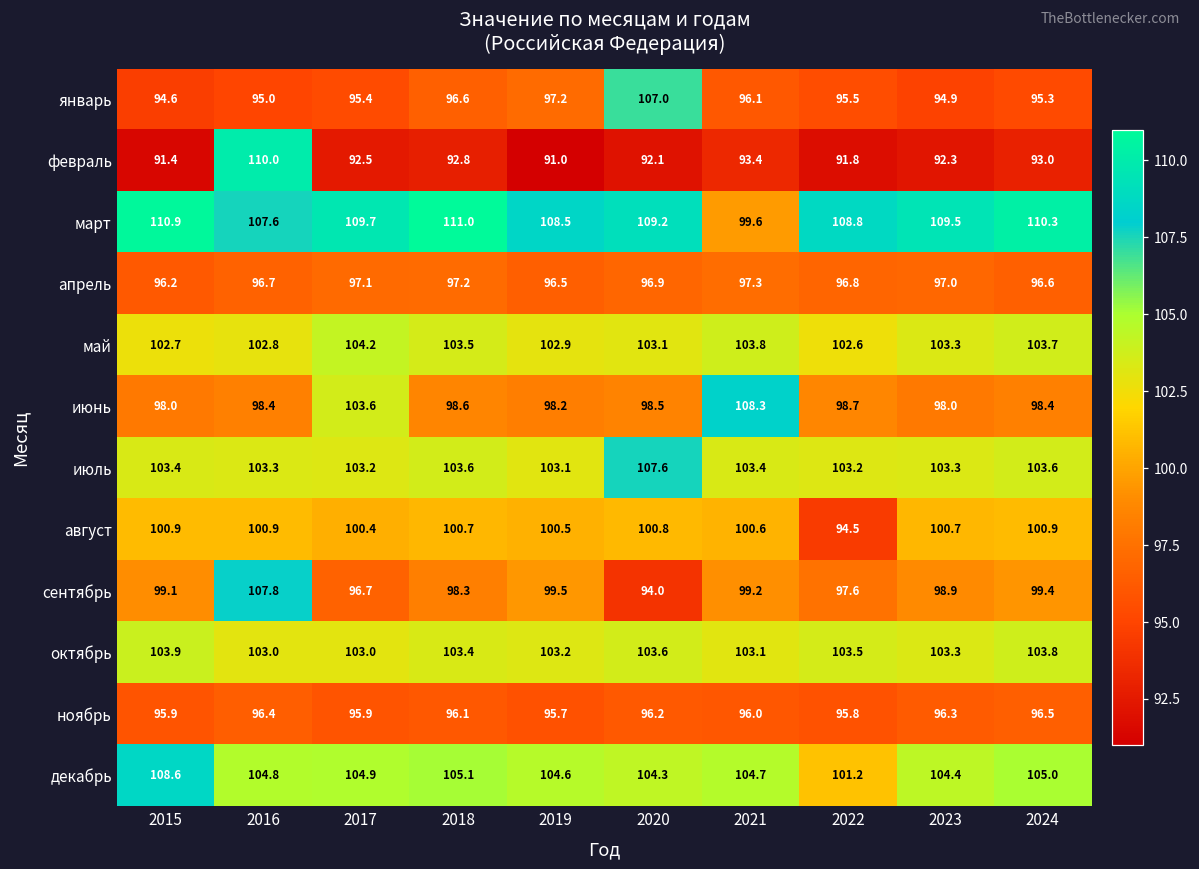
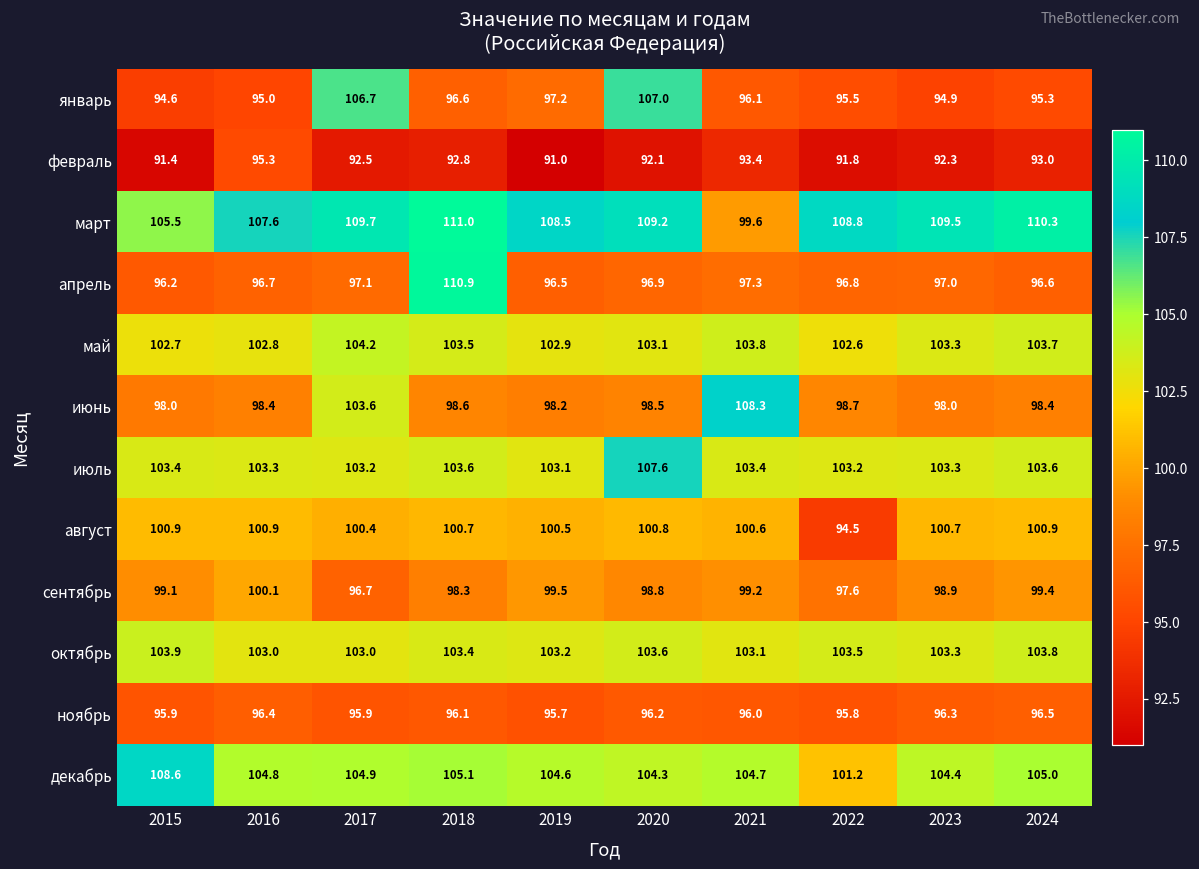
  {
    "январь": {
      "2015": 94.6,
      "2016": 95.0,
-     "2017": 95.4,
+     "2017": 106.7,
      "2018": 96.6,
      "2019": 97.2,
      "2020": 107.0,
      "2021": 96.1,
      "2022": 95.5,
      "2023": 94.9,
      "2024": 95.3
    },
    "февраль": {
      "2015": 91.4,
-     "2016": 110.0,
+     "2016": 95.3,
      "2017": 92.5,
      "2018": 92.8,
      "2019": 91.0,
      "2020": 92.1,
      "2021": 93.4,
      "2022": 91.8,
      "2023": 92.3,
      "2024": 93.0
    },
    "март": {
-     "2015": 110.9,
+     "2015": 105.5,
      "2016": 107.6,
      "2017": 109.7,
      "2018": 111.0,
      "2019": 108.5,
      "2020": 109.2,
      "2021": 99.6,
      "2022": 108.8,
      "2023": 109.5,
      "2024": 110.3
    },
    "апрель": {
      "2015": 96.2,
      "2016": 96.7,
      "2017": 97.1,
-     "2018": 97.2,
+     "2018": 110.9,
      "2019": 96.5,
      "2020": 96.9,
      "2021": 97.3,
      "2022": 96.8,
      "2023": 97.0,
      "2024": 96.6
    },
    "май": {
      "2015": 102.7,
      "2016": 102.8,
      "2017": 104.2,
      "2018": 103.5,
      "2019": 102.9,
      "2020": 103.1,
      "2021": 103.8,
      "2022": 102.6,
      "2023": 103.3,
      "2024": 103.7
    },
    "июнь": {
      "2015": 98.0,
      "2016": 98.4,
      "2017": 103.6,
      "2018": 98.6,
      "2019": 98.2,
      "2020": 98.5,
      "2021": 108.3,
      "2022": 98.7,
      "2023": 98.0,
      "2024": 98.4
    },
    "июль": {
      "2015": 103.4,
      "2016": 103.3,
      "2017": 103.2,
      "2018": 103.6,
      "2019": 103.1,
      "2020": 107.6,
      "2021": 103.4,
      "2022": 103.2,
      "2023": 103.3,
      "2024": 103.6
    },
    "август": {
      "2015": 100.9,
      "2016": 100.9,
      "2017": 100.4,
      "2018": 100.7,
      "2019": 100.5,
      "2020": 100.8,
      "2021": 100.6,
      "2022": 94.5,
      "2023": 100.7,
      "2024": 100.9
    },
    "сентябрь": {
      "2015": 99.1,
-     "2016": 107.8,
+     "2016": 100.1,
      "2017": 96.7,
      "2018": 98.3,
      "2019": 99.5,
-     "2020": 94.0,
+     "2020": 98.8,
      "2021": 99.2,
      "2022": 97.6,
      "2023": 98.9,
      "2024": 99.4
    },
    "октябрь": {
      "2015": 103.9,
      "2016": 103.0,
      "2017": 103.0,
      "2018": 103.4,
      "2019": 103.2,
      "2020": 103.6,
      "2021": 103.1,
      "2022": 103.5,
      "2023": 103.3,
      "2024": 103.8
    },
    "ноябрь": {
      "2015": 95.9,
      "2016": 96.4,
      "2017": 95.9,
      "2018": 96.1,
      "2019": 95.7,
      "2020": 96.2,
      "2021": 96.0,
      "2022": 95.8,
      "2023": 96.3,
      "2024": 96.5
    },
    "декабрь": {
      "2015": 108.6,
      "2016": 104.8,
      "2017": 104.9,
      "2018": 105.1,
      "2019": 104.6,
      "2020": 104.3,
      "2021": 104.7,
      "2022": 101.2,
      "2023": 104.4,
      "2024": 105.0
    }
  }
